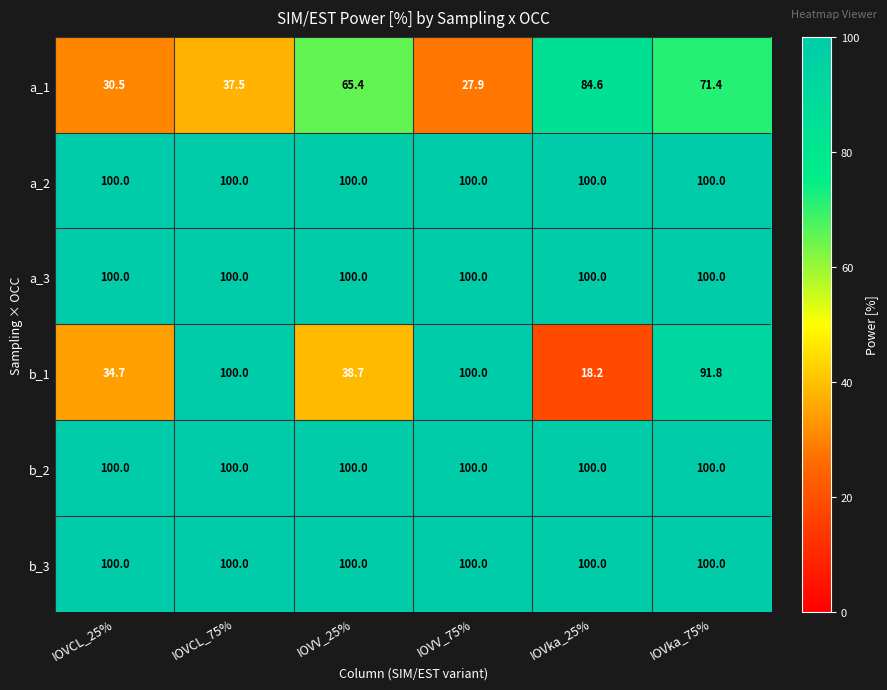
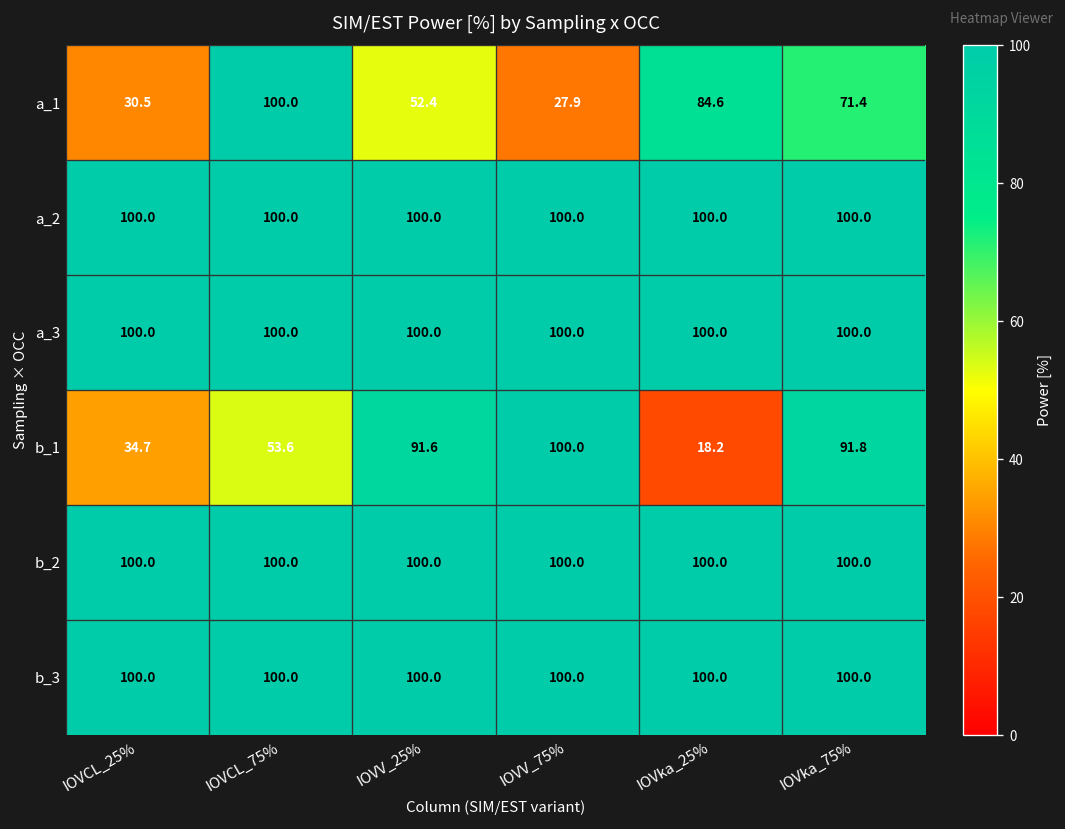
  {
    "a_1": {
      "IOVCL_25%": 30.5,
-     "IOVCL_75%": 37.5,
-     "IOVV_25%": 65.4,
+     "IOVCL_75%": 100.0,
+     "IOVV_25%": 52.4,
      "IOVV_75%": 27.9,
      "IOVka_25%": 84.6,
      "IOVka_75%": 71.4
    },
    "a_2": {
      "IOVCL_25%": 100.0,
      "IOVCL_75%": 100.0,
      "IOVV_25%": 100.0,
      "IOVV_75%": 100.0,
      "IOVka_25%": 100.0,
      "IOVka_75%": 100.0
    },
    "a_3": {
      "IOVCL_25%": 100.0,
      "IOVCL_75%": 100.0,
      "IOVV_25%": 100.0,
      "IOVV_75%": 100.0,
      "IOVka_25%": 100.0,
      "IOVka_75%": 100.0
    },
    "b_1": {
      "IOVCL_25%": 34.7,
-     "IOVCL_75%": 100.0,
-     "IOVV_25%": 38.7,
+     "IOVCL_75%": 53.6,
+     "IOVV_25%": 91.6,
      "IOVV_75%": 100.0,
      "IOVka_25%": 18.2,
      "IOVka_75%": 91.8
    },
    "b_2": {
      "IOVCL_25%": 100.0,
      "IOVCL_75%": 100.0,
      "IOVV_25%": 100.0,
      "IOVV_75%": 100.0,
      "IOVka_25%": 100.0,
      "IOVka_75%": 100.0
    },
    "b_3": {
      "IOVCL_25%": 100.0,
      "IOVCL_75%": 100.0,
      "IOVV_25%": 100.0,
      "IOVV_75%": 100.0,
      "IOVka_25%": 100.0,
      "IOVka_75%": 100.0
    }
  }
